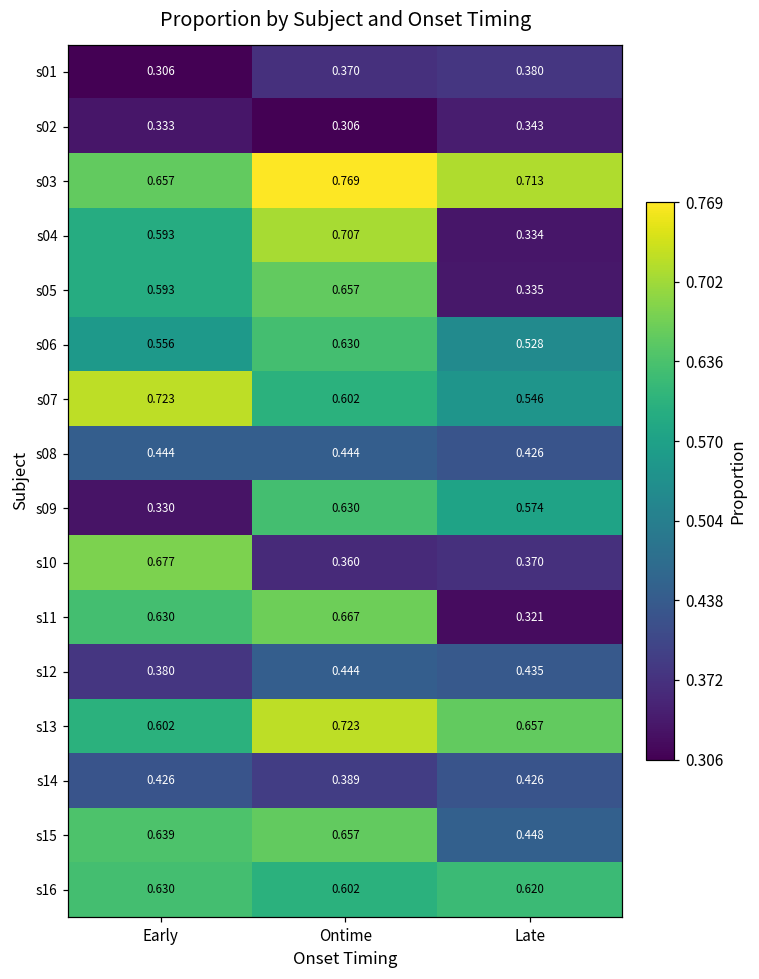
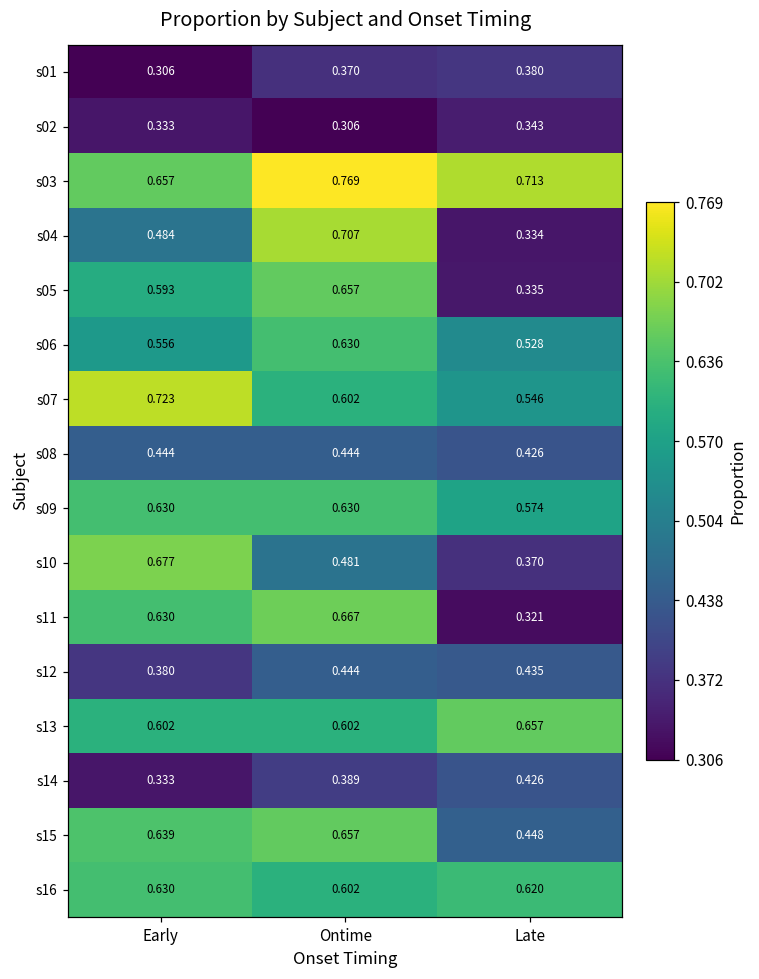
  {
    "s01": {
      "Early": 0.306,
      "Ontime": 0.370,
      "Late": 0.380
    },
    "s02": {
      "Early": 0.333,
      "Ontime": 0.306,
      "Late": 0.343
    },
    "s03": {
      "Early": 0.657,
      "Ontime": 0.769,
      "Late": 0.713
    },
    "s04": {
-     "Early": 0.593,
+     "Early": 0.484,
      "Ontime": 0.707,
      "Late": 0.334
    },
    "s05": {
      "Early": 0.593,
      "Ontime": 0.657,
      "Late": 0.335
    },
    "s06": {
      "Early": 0.556,
      "Ontime": 0.630,
      "Late": 0.528
    },
    "s07": {
      "Early": 0.723,
      "Ontime": 0.602,
      "Late": 0.546
    },
    "s08": {
      "Early": 0.444,
      "Ontime": 0.444,
      "Late": 0.426
    },
    "s09": {
-     "Early": 0.330,
+     "Early": 0.630,
      "Ontime": 0.630,
      "Late": 0.574
    },
    "s10": {
      "Early": 0.677,
-     "Ontime": 0.360,
+     "Ontime": 0.481,
      "Late": 0.370
    },
    "s11": {
      "Early": 0.630,
      "Ontime": 0.667,
      "Late": 0.321
    },
    "s12": {
      "Early": 0.380,
      "Ontime": 0.444,
      "Late": 0.435
    },
    "s13": {
      "Early": 0.602,
-     "Ontime": 0.723,
+     "Ontime": 0.602,
      "Late": 0.657
    },
    "s14": {
-     "Early": 0.426,
+     "Early": 0.333,
      "Ontime": 0.389,
      "Late": 0.426
    },
    "s15": {
      "Early": 0.639,
      "Ontime": 0.657,
      "Late": 0.448
    },
    "s16": {
      "Early": 0.630,
      "Ontime": 0.602,
      "Late": 0.620
    }
  }
